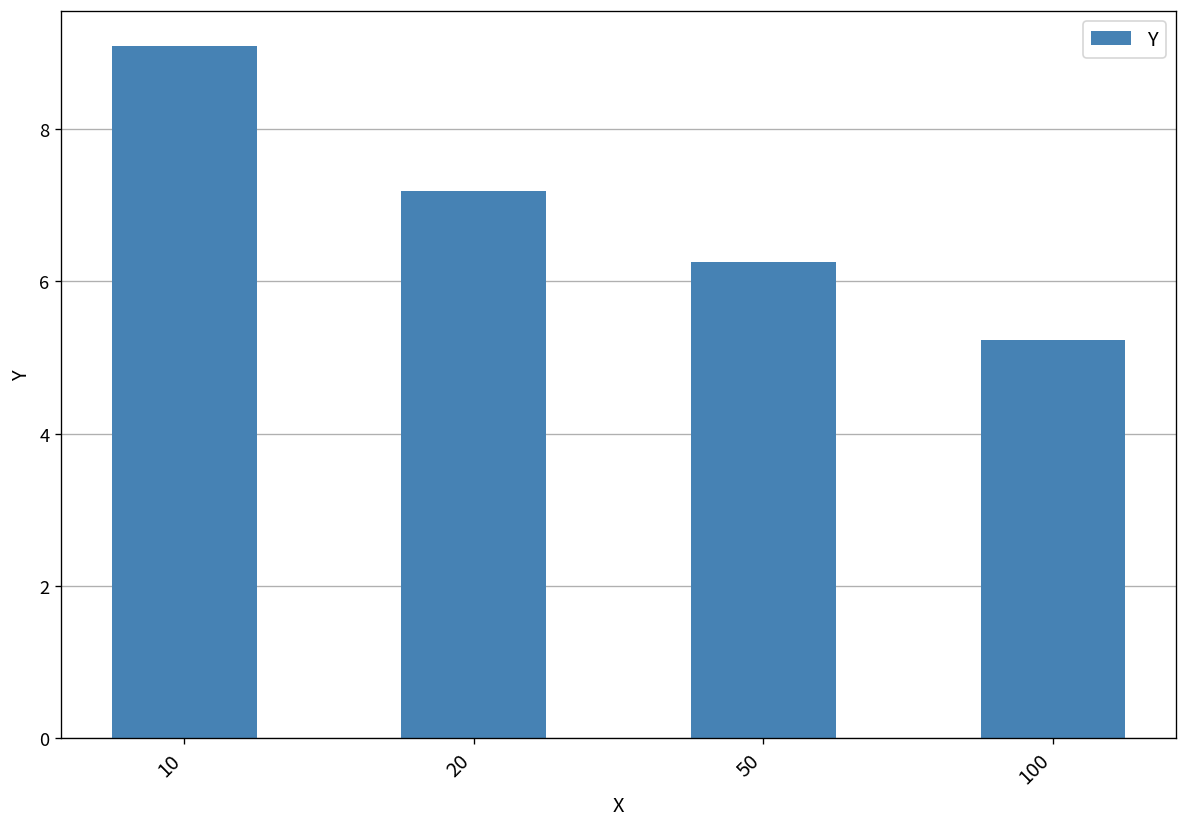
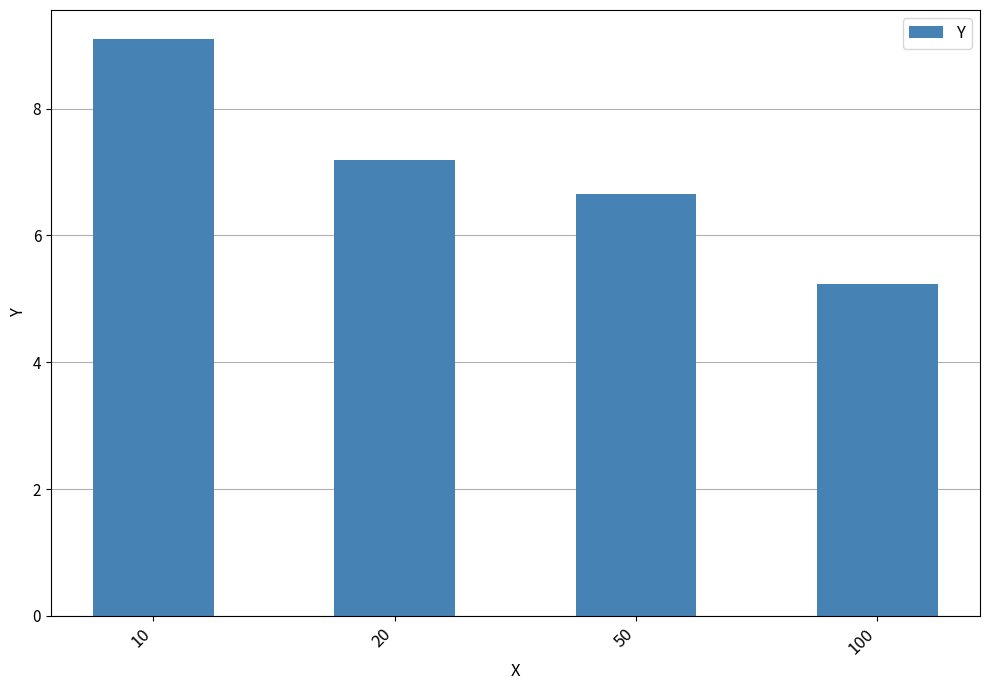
  {
    "10": 9.1,
    "20": 7.2,
-   "50": 6.3,
+   "50": 6.7,
    "100": 5.2
  }
